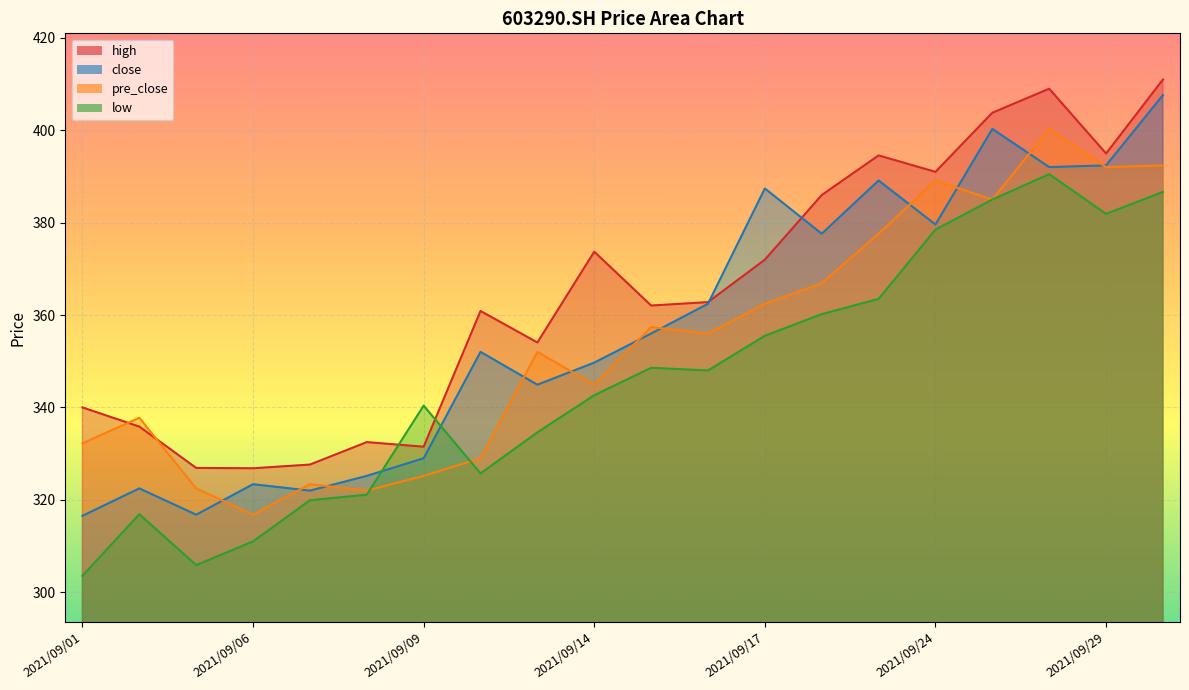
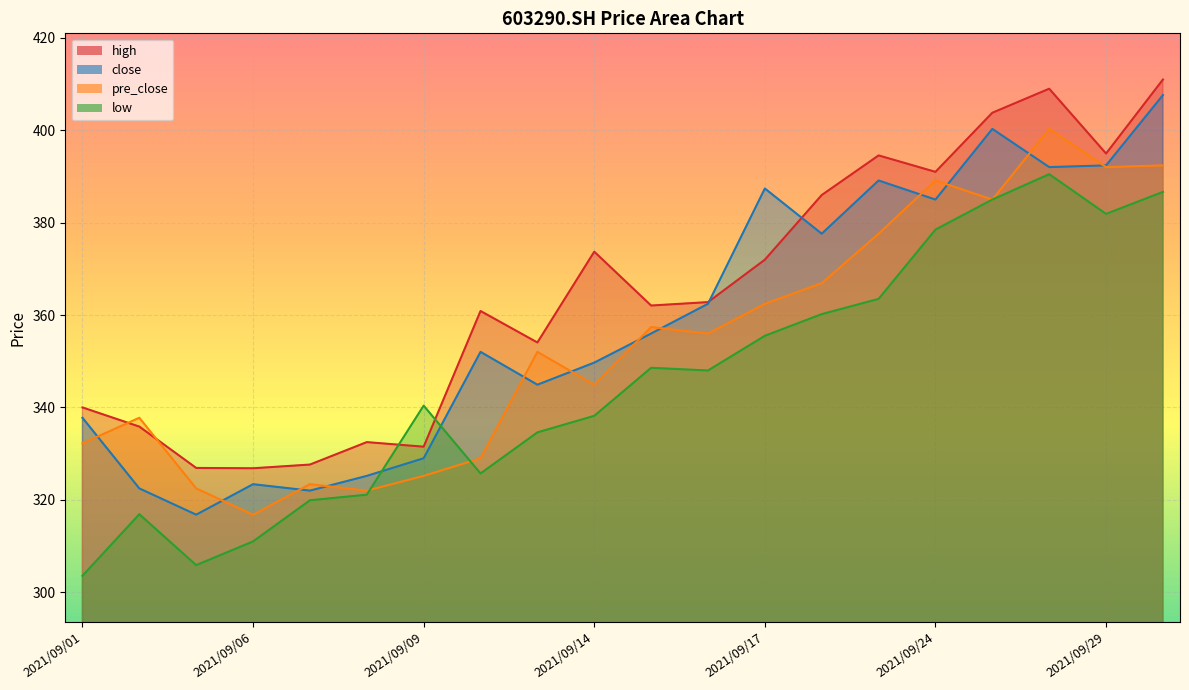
  {
    "close": {
-     "2021/09/01": 317,
+     "2021/09/01": 338,
      "2021/09/06": 323,
      "2021/09/09": 329,
      "2021/09/14": 350,
      "2021/09/17": 387,
-     "2021/09/24": 380
+     "2021/09/24": 385
    },
    "low": {
      "2021/09/01": 304,
      "2021/09/06": 311,
      "2021/09/09": 340,
-     "2021/09/14": 343,
+     "2021/09/14": 338,
      "2021/09/17": 356,
      "2021/09/24": 379,
      "2021/09/29": 382
    }
  }
